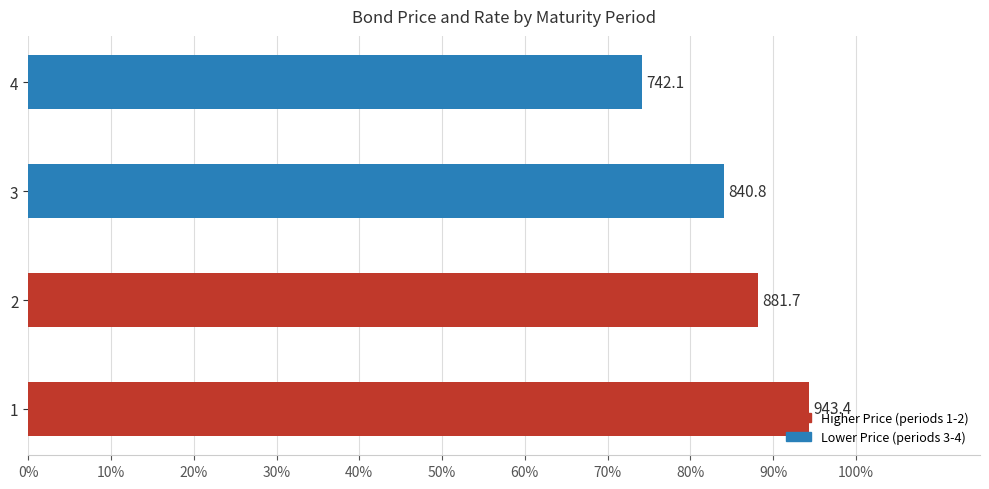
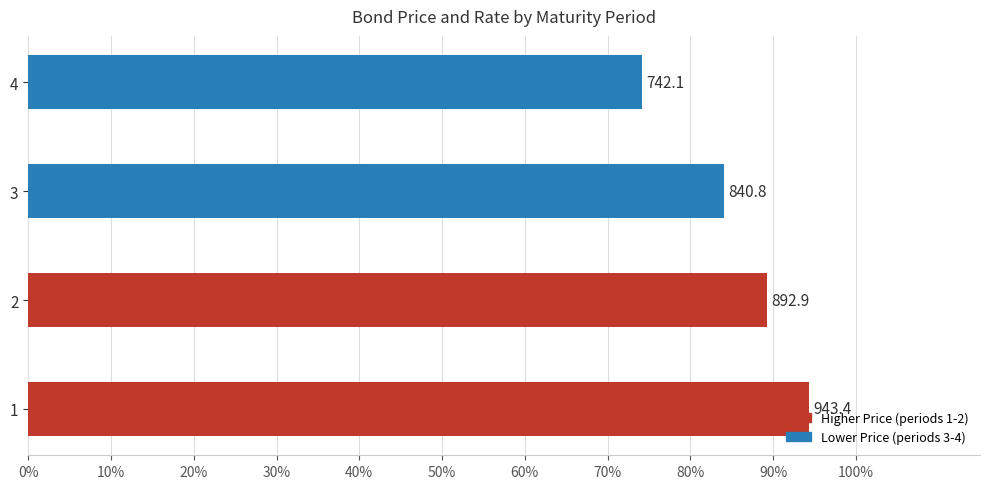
  {
-   "2": 881.7
+   "2": 892.9
  }
